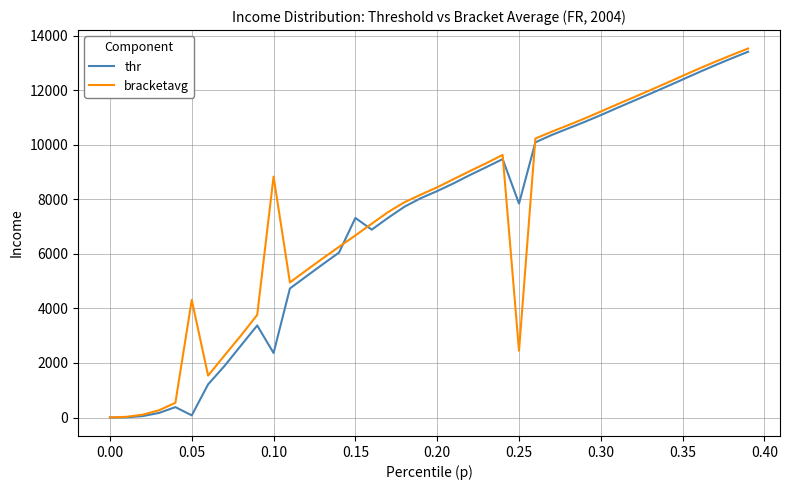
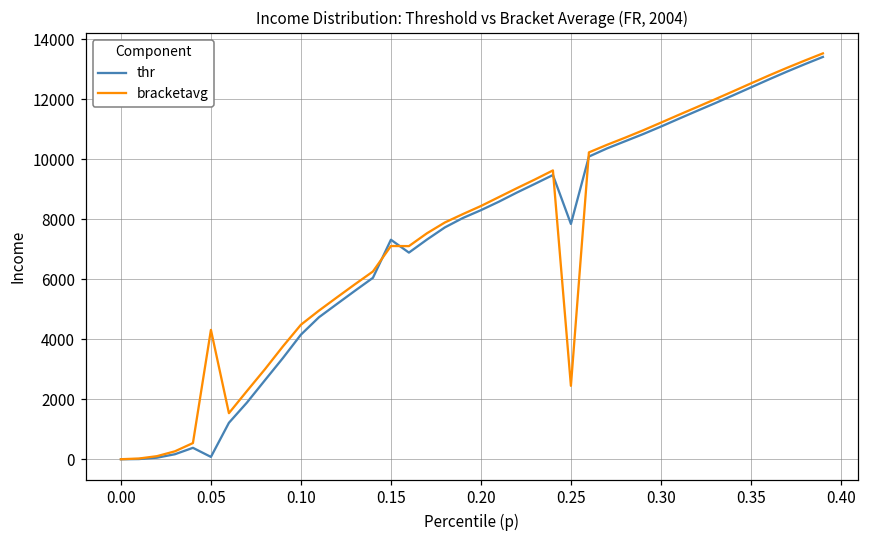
  {
    "thr": {
      "0.05": 100,
-     "0.10": 2400,
+     "0.10": 4200,
      "0.15": 7300,
      "0.20": 8300,
      "0.25": 7800,
      "0.30": 11100,
      "0.35": 12400
    },
    "bracketavg": {
      "0.05": 4300,
-     "0.10": 8800,
-     "0.15": 6700,
+     "0.10": 4500,
+     "0.15": 7100,
      "0.20": 8400,
      "0.25": 2400,
      "0.30": 11200,
      "0.35": 12500
    }
  }
